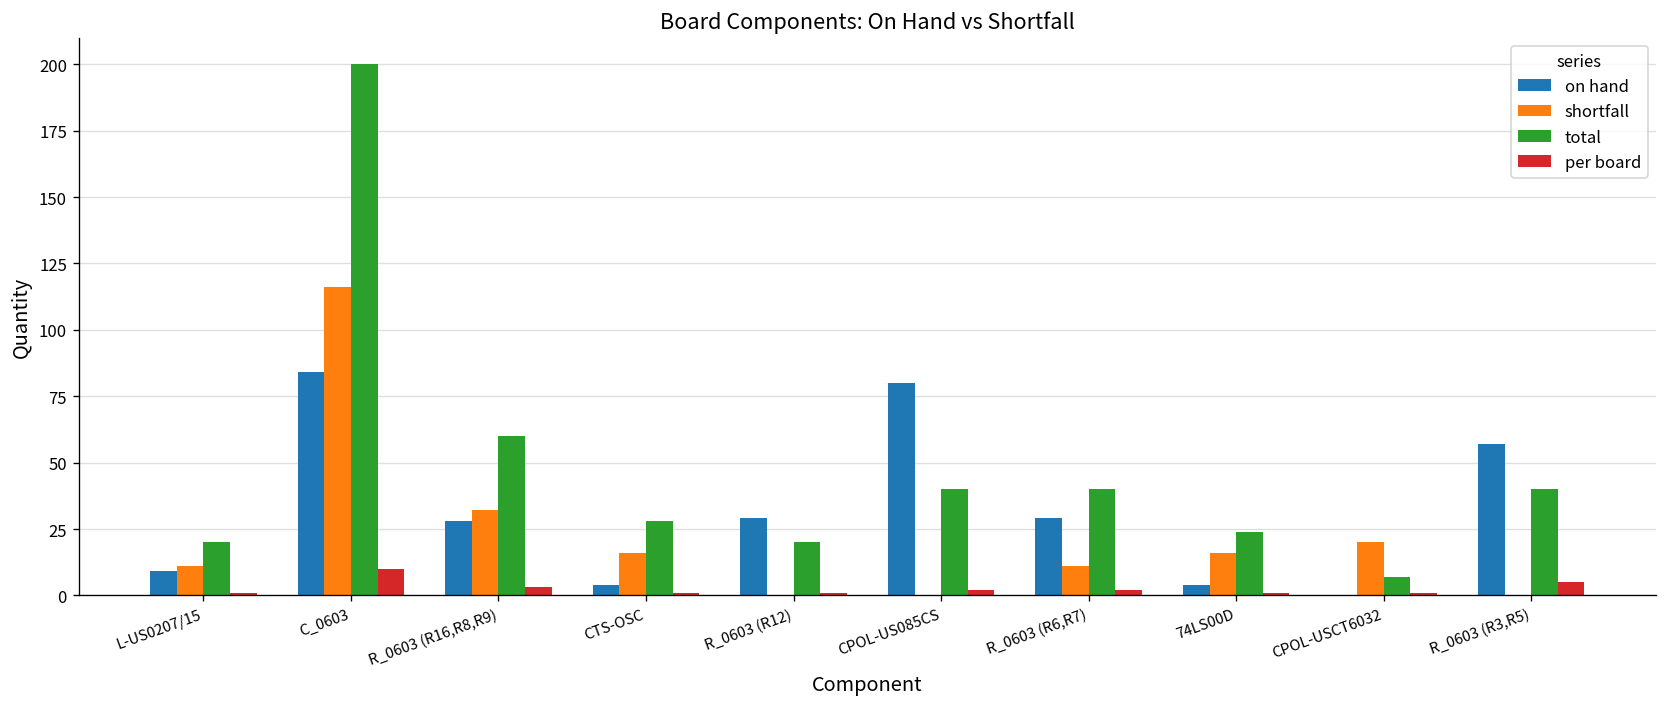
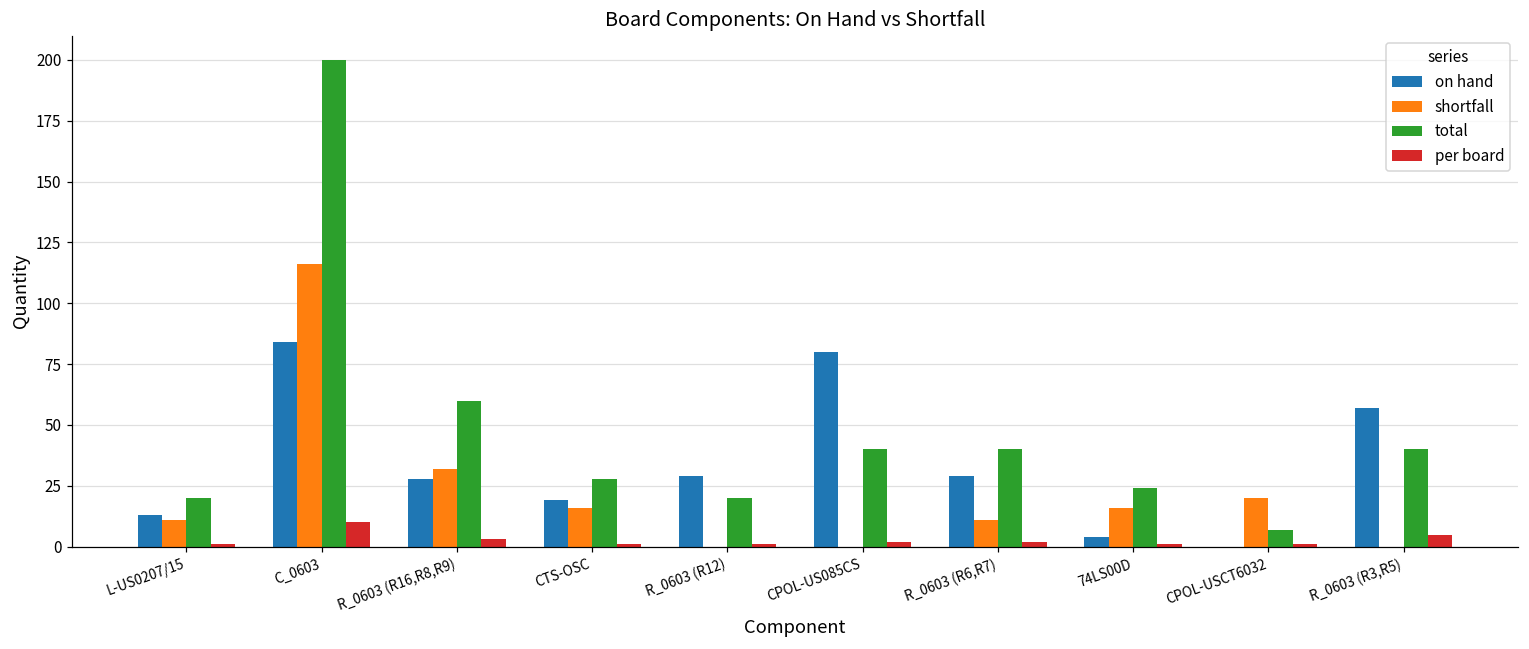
  {
    "on hand": {
-     "L-US0207/15": 9,
+     "L-US0207/15": 13,
      "C_0603": 84,
      "R_0603 (R16,R8,R9)": 28,
-     "CTS-OSC": 4,
+     "CTS-OSC": 19,
      "R_0603 (R12)": 29,
      "CPOL-US085CS": 80,
      "R_0603 (R6,R7)": 29,
      "74LS00D": 4,
      "CPOL-USCT6032": 0,
      "R_0603 (R3,R5)": 57
    },
    "shortfall": {
      "L-US0207/15": 11,
      "C_0603": 116,
      "R_0603 (R16,R8,R9)": 32,
      "CTS-OSC": 16,
      "R_0603 (R12)": 0,
      "CPOL-US085CS": 0,
      "R_0603 (R6,R7)": 11,
      "74LS00D": 16,
      "CPOL-USCT6032": 20,
      "R_0603 (R3,R5)": 0
    },
    "total": {
      "L-US0207/15": 20,
      "C_0603": 200,
      "R_0603 (R16,R8,R9)": 60,
      "CTS-OSC": 28,
      "R_0603 (R12)": 20,
      "CPOL-US085CS": 40,
      "R_0603 (R6,R7)": 40,
      "74LS00D": 24,
      "CPOL-USCT6032": 7,
      "R_0603 (R3,R5)": 40
    },
    "per board": {
      "C_0603": 10,
      "R_0603 (R16,R8,R9)": 3,
      "CPOL-US085CS": 2,
      "R_0603 (R6,R7)": 2,
      "R_0603 (R3,R5)": 5
    }
  }
